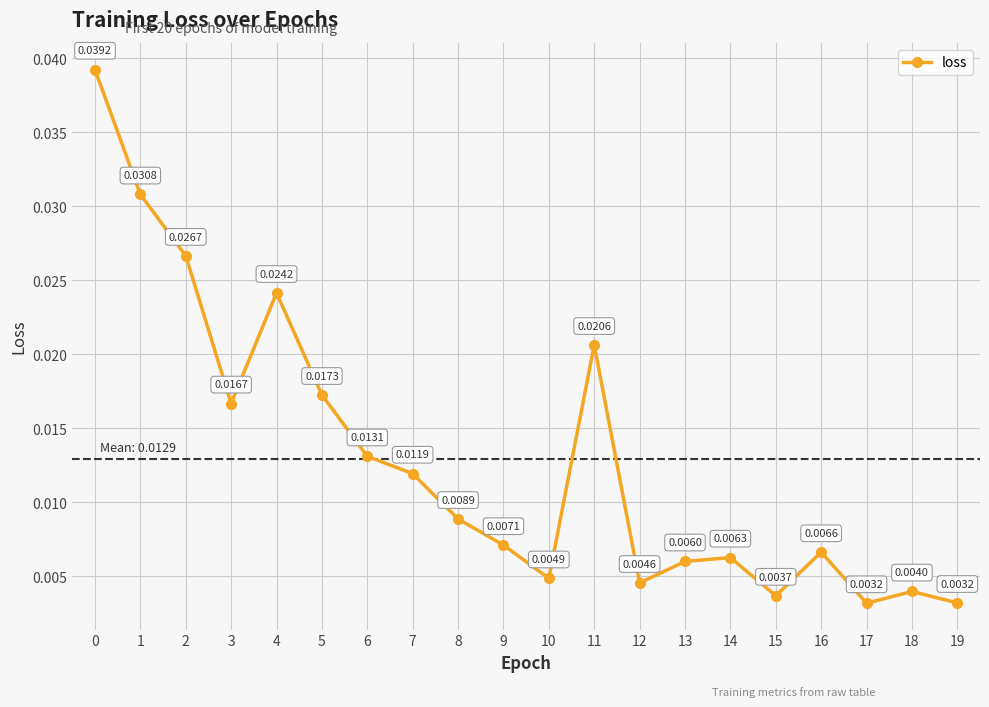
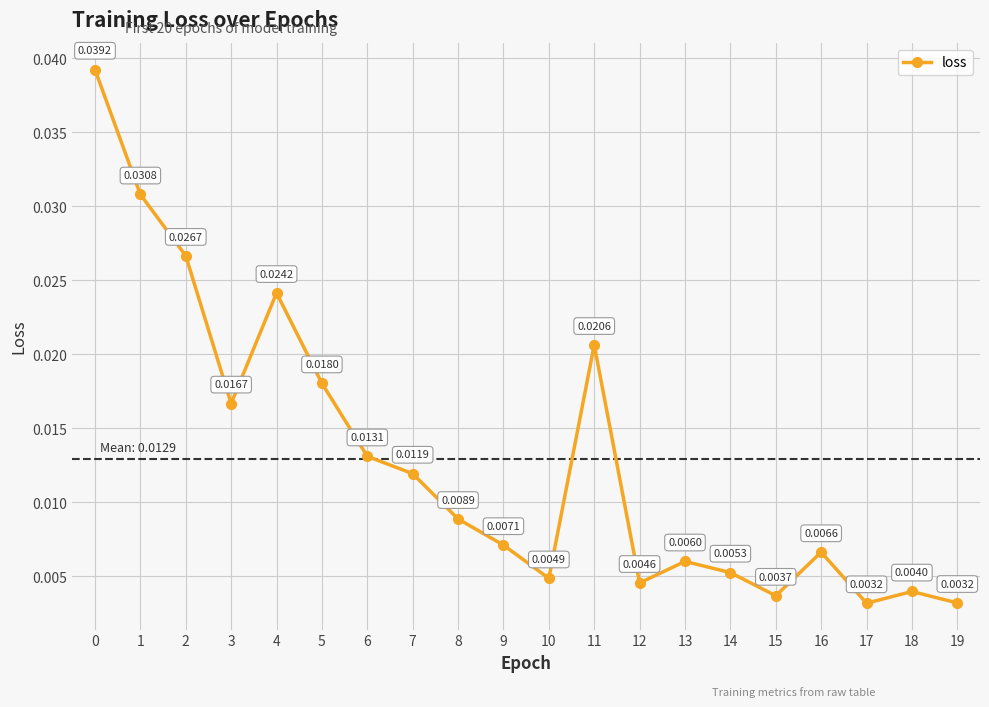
  {
-   "5": 0.0173,
-   "14": 0.0063
+   "5": 0.0180,
+   "14": 0.0053
  }
